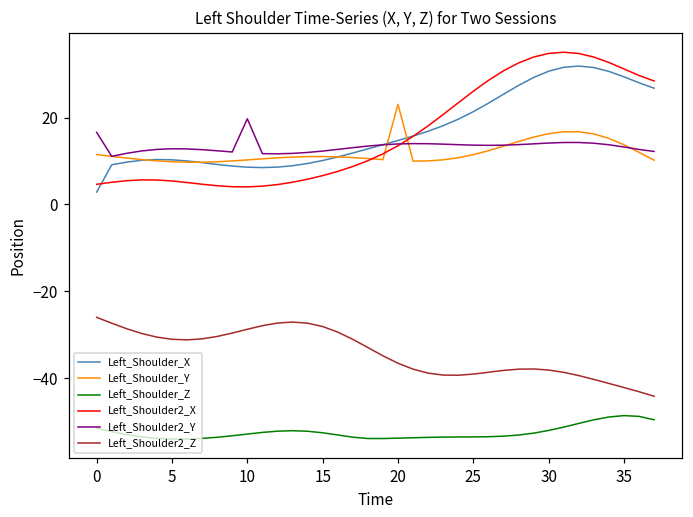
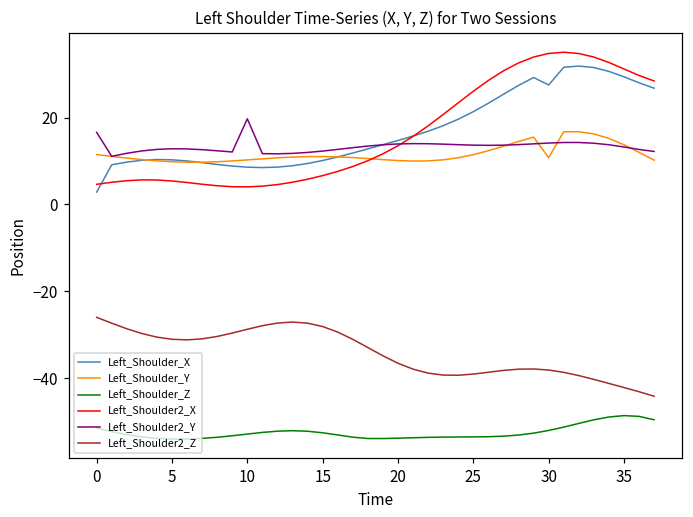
  {
    "Left_Shoulder_X": {
      "0": 3,
      "10": 9,
      "15": 10,
      "20": 15,
      "25": 21,
-     "30": 31,
+     "30": 27,
      "35": 29
    },
    "Left_Shoulder_Y": {
      "0": 11,
      "10": 10,
      "15": 11,
-     "20": 23,
+     "20": 10,
      "25": 11,
-     "30": 16
+     "30": 11
    },
    "Left_Shoulder_Z": {
      "10": -53,
      "15": -53,
      "20": -54,
      "25": -54,
      "30": -52,
      "35": -49
    },
    "Left_Shoulder2_X": {
      "0": 5,
      "5": 5,
      "10": 4,
      "15": 7,
      "25": 26,
      "30": 35,
      "35": 31
    },
    "Left_Shoulder2_Y": {
      "0": 17,
      "5": 13,
      "10": 20,
      "15": 12,
      "25": 14,
      "30": 14
    },
    "Left_Shoulder2_Z": {
      "0": -26,
      "5": -31,
      "10": -29,
      "15": -28,
      "20": -37,
      "25": -39,
      "30": -38,
      "35": -42
    }
  }
